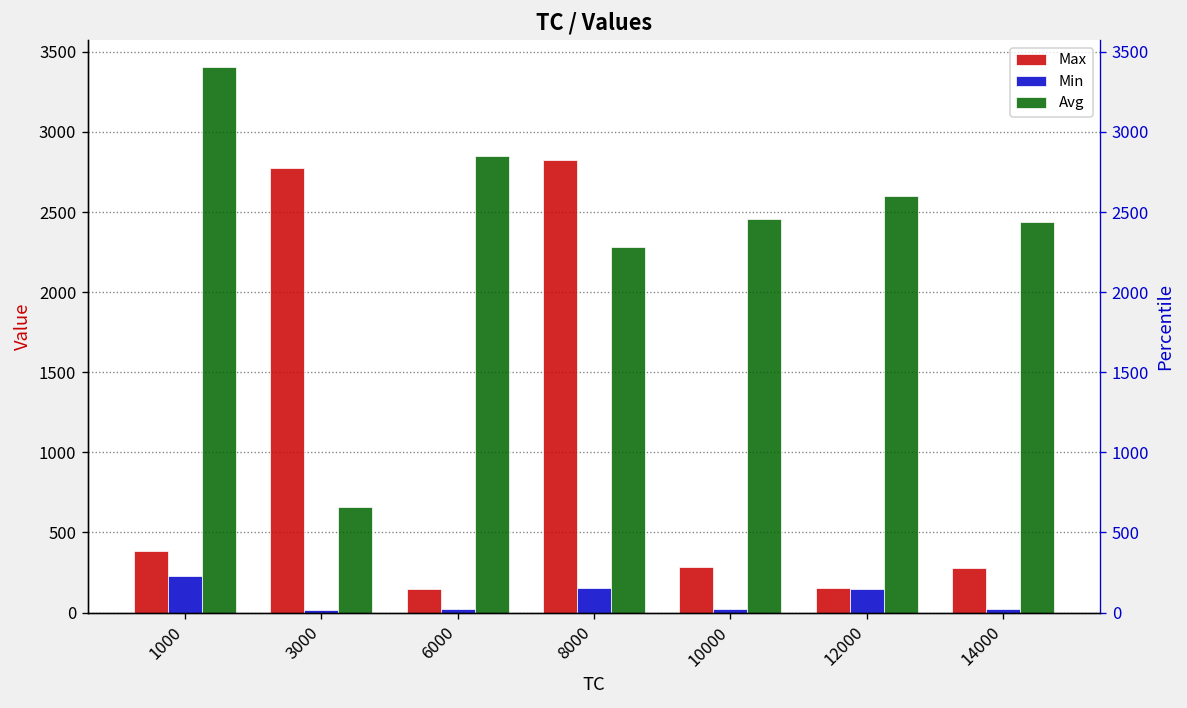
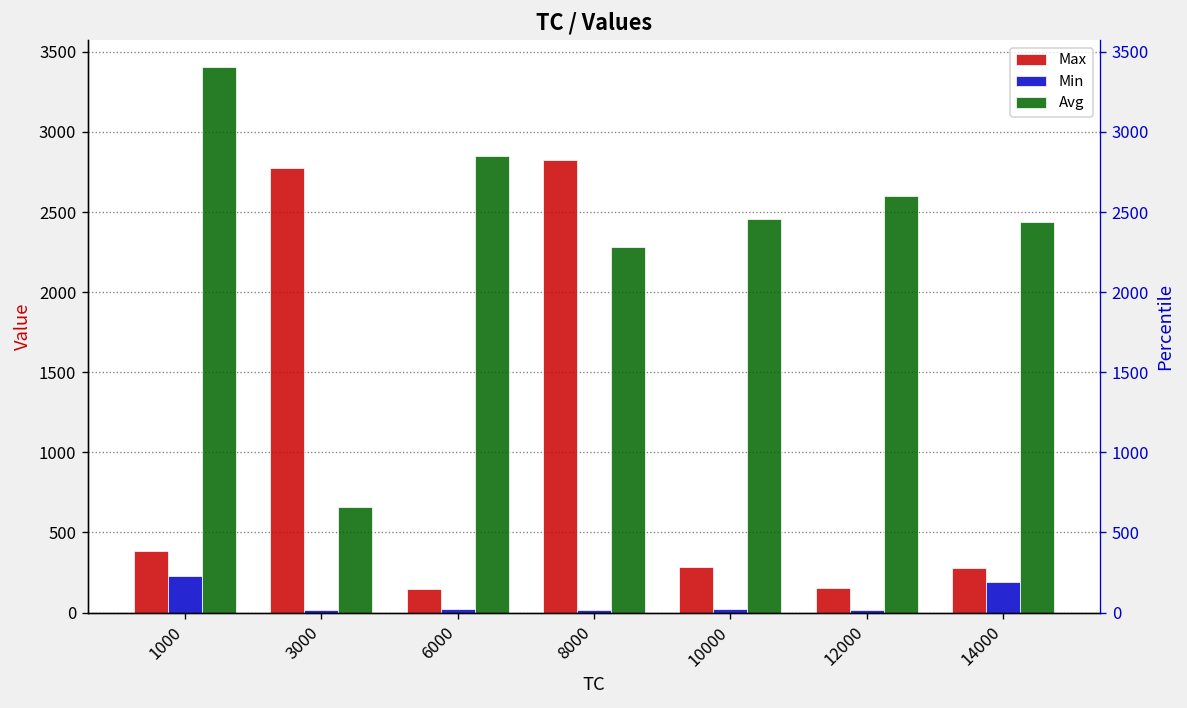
  {
    "Max": {
      "1000": 390,
      "3000": 2770,
      "6000": 150,
      "8000": 2820,
      "10000": 280,
      "12000": 150,
      "14000": 280
    },
    "Min": {
      "1000": 230,
      "6000": 20,
-     "8000": 150,
+     "8000": 20,
      "10000": 20,
-     "12000": 150,
-     "14000": 20
+     "12000": 20,
+     "14000": 190
    },
    "Avg": {
      "1000": 3400,
      "3000": 660,
      "6000": 2850,
      "8000": 2290,
      "10000": 2460,
      "12000": 2600,
      "14000": 2440
    }
  }
